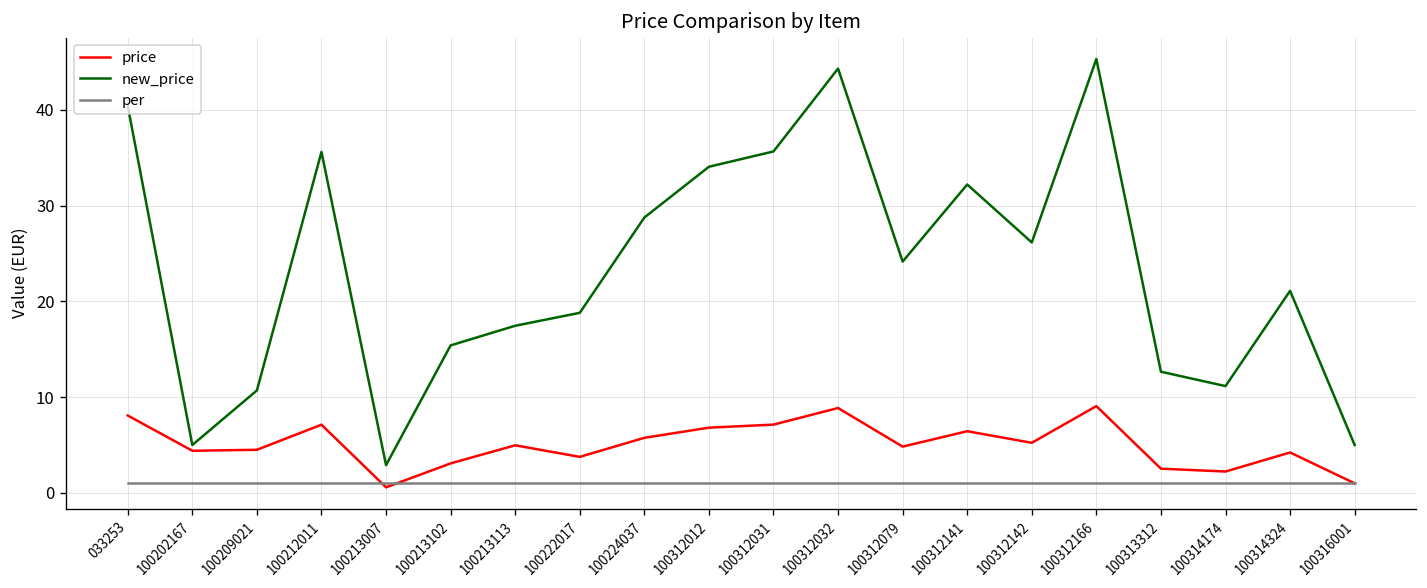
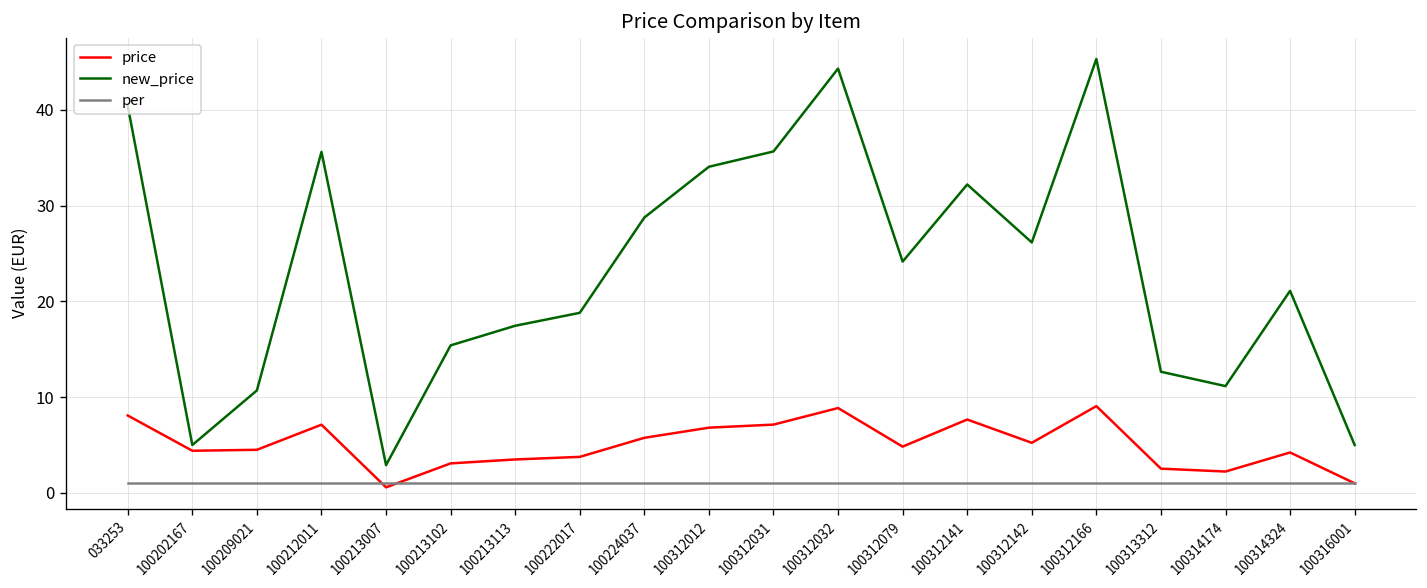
  {
    "price": {
      "033253": 8,
      "100202167": 4,
      "100209021": 5,
      "100212011": 7,
      "100213007": 1,
      "100213102": 3,
-     "100213113": 5,
+     "100213113": 3,
      "100222017": 4,
      "100224037": 6,
      "100312012": 7,
      "100312031": 7,
      "100312032": 9,
      "100312079": 5,
-     "100312141": 6,
+     "100312141": 8,
      "100312142": 5,
      "100312166": 9,
      "100313312": 3,
      "100314174": 2,
      "100314324": 4
    },
    "new_price": {
      "100202167": 5,
      "100209021": 11,
      "100212011": 36,
      "100213007": 3,
      "100213102": 15,
      "100213113": 17,
      "100222017": 19,
      "100224037": 29,
      "100312012": 34,
      "100312031": 36,
      "100312032": 44,
      "100312079": 24,
      "100312141": 32,
      "100312142": 26,
      "100312166": 45,
      "100313312": 13,
      "100314174": 11,
      "100314324": 21,
      "100316001": 5
    },
    "per": {
      "033253": 1,
      "100202167": 1,
      "100209021": 1,
      "100212011": 1,
      "100213007": 1,
      "100213102": 1,
      "100213113": 1,
      "100222017": 1,
      "100224037": 1,
      "100312012": 1,
      "100312031": 1,
      "100312032": 1,
      "100312079": 1,
      "100312141": 1,
      "100312142": 1,
      "100312166": 1,
      "100313312": 1,
      "100314174": 1,
      "100314324": 1
    }
  }
